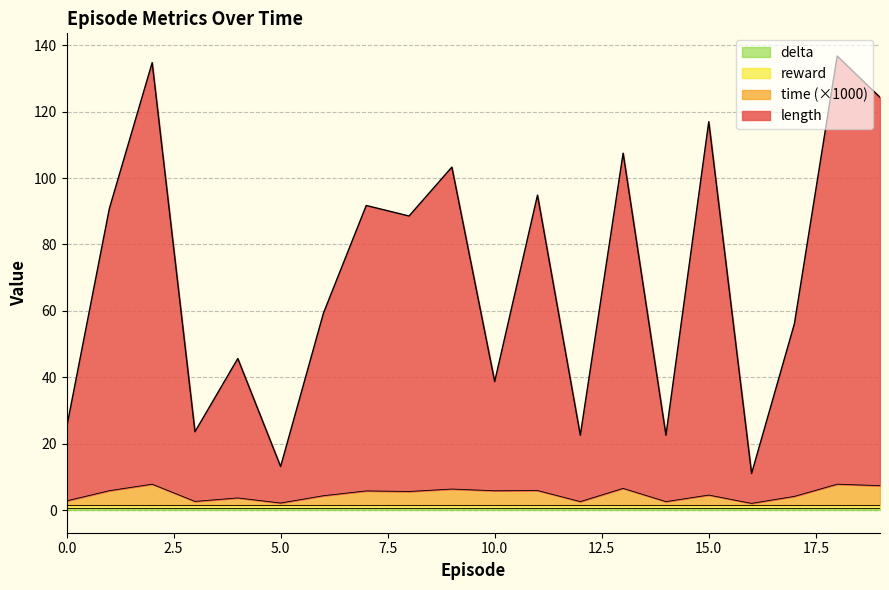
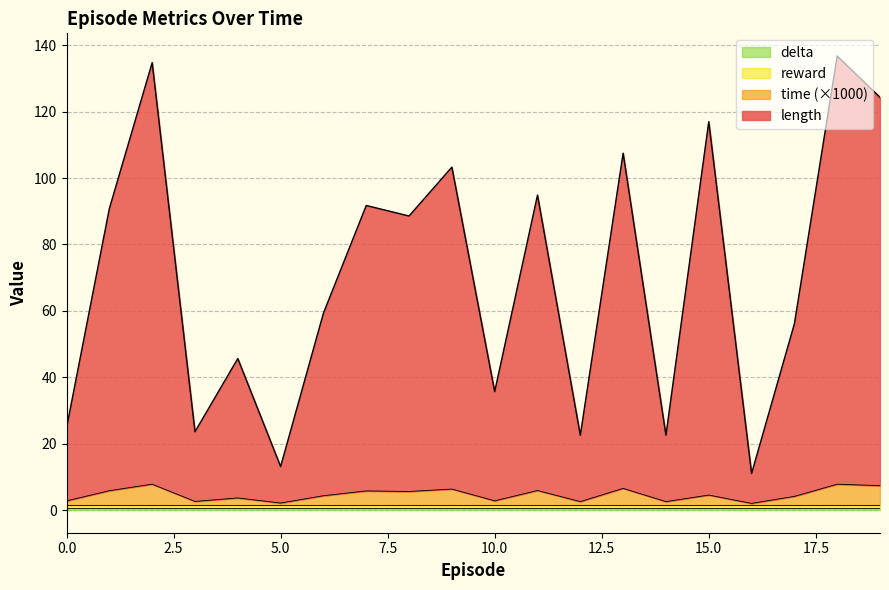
  {
    "delta": {
      "0.0": 1,
      "5.0": 1,
      "10.0": 1,
      "15.0": 1
    },
    "reward": {
      "0.0": 2,
      "10.0": 2,
      "15.0": 2
    },
    "time (×1000)": {
      "0.0": 3,
-     "10.0": 6,
+     "10.0": 3,
      "15.0": 5
    },
    "length": {
      "0.0": 25,
      "5.0": 13,
      "10.0": 33,
      "15.0": 117
    }
  }
